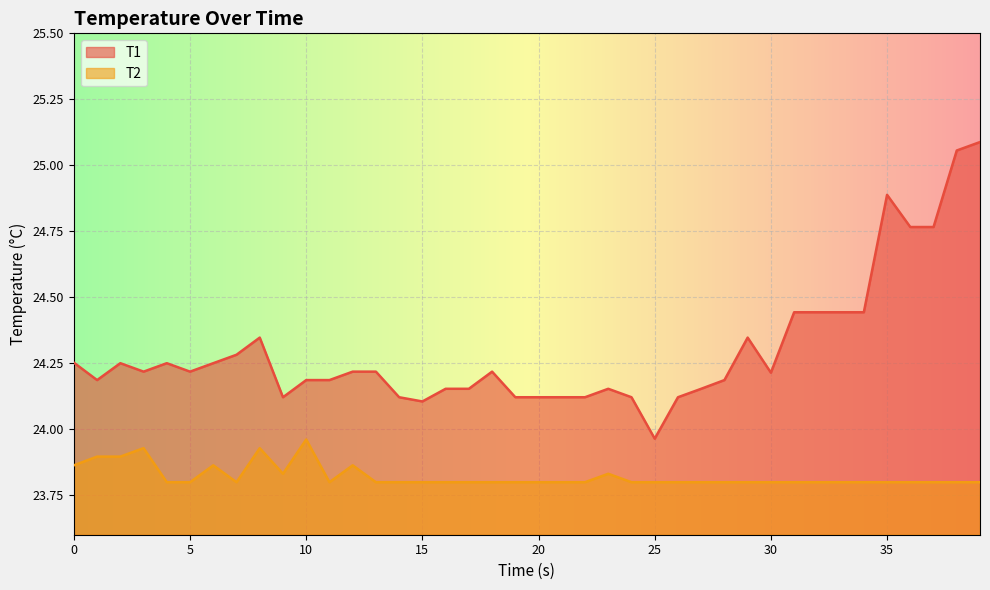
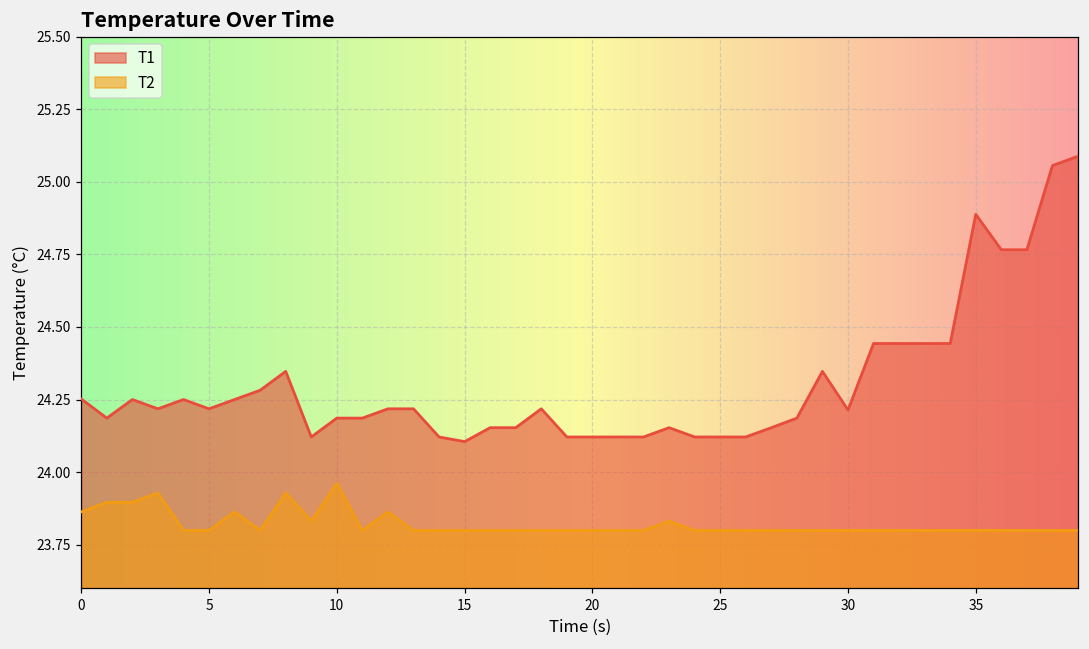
  {
    "T1": {
      "0": 24.25,
      "5": 24.22,
      "10": 24.19,
      "15": 24.11,
      "20": 24.12,
-     "25": 23.96,
+     "25": 24.12,
      "30": 24.21,
      "35": 24.89
    },
    "T2": {
      "0": 23.86,
      "5": 23.80,
      "10": 23.96,
      "15": 23.80,
      "20": 23.80,
      "25": 23.80,
      "30": 23.80,
      "35": 23.80
    }
  }
